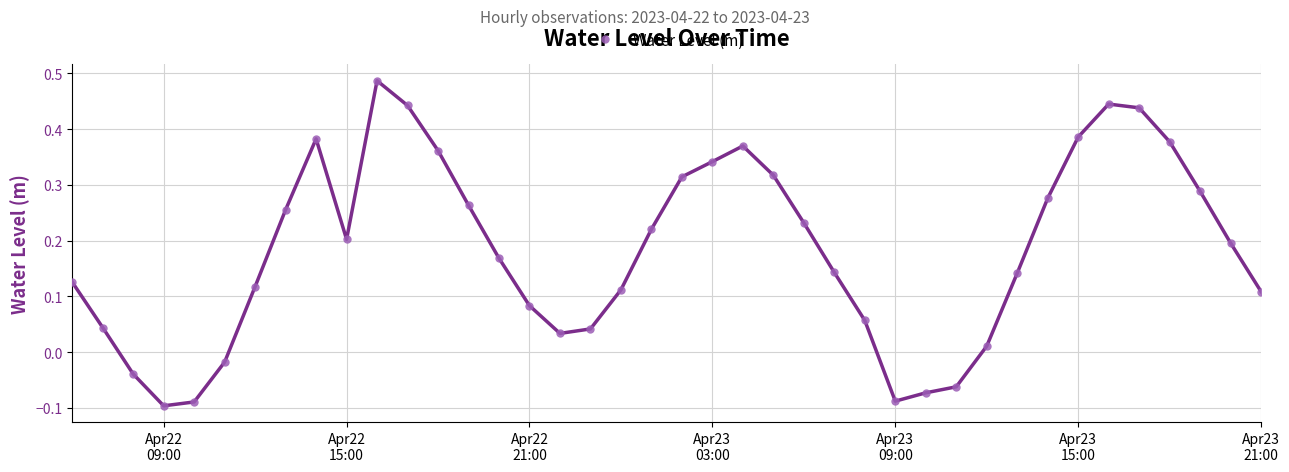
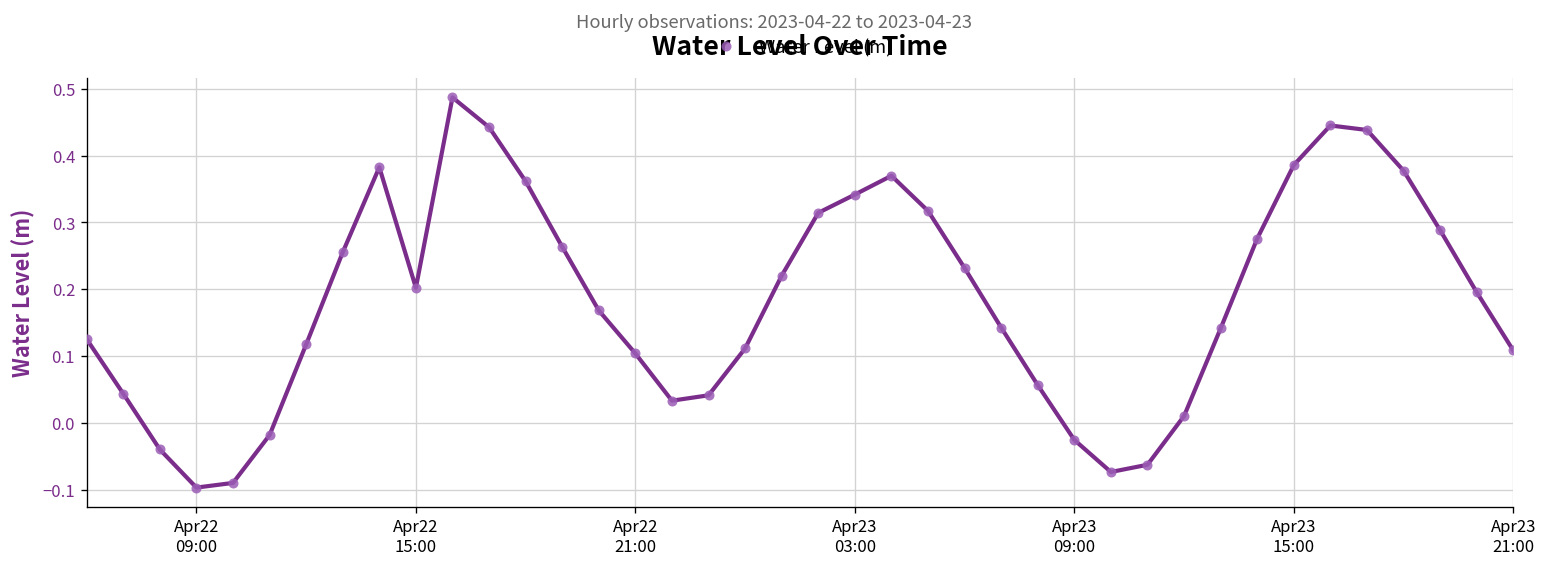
  {
    "Apr22 09:00": -0.10,
    "Apr22 15:00": 0.20,
-   "Apr22 21:00": 0.08,
+   "Apr22 21:00": 0.10,
    "Apr23 03:00": 0.34,
-   "Apr23 09:00": -0.09,
+   "Apr23 09:00": -0.03,
    "Apr23 15:00": 0.39,
    "Apr23 21:00": 0.11
  }
